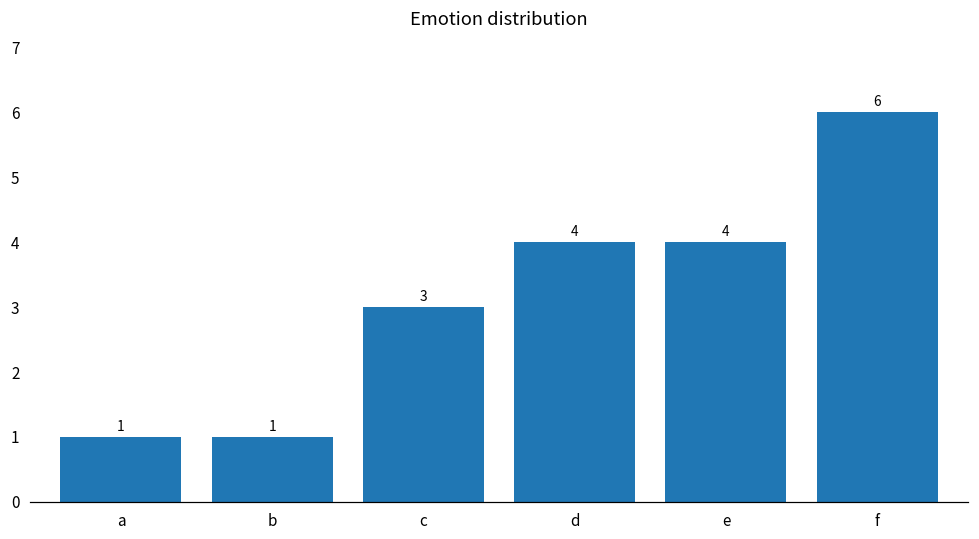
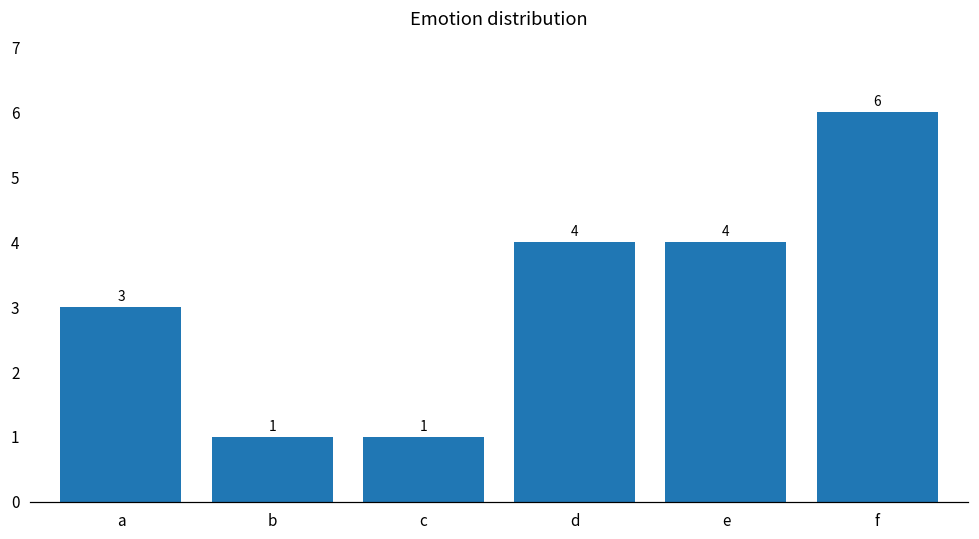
  {
-   "a": 1,
+   "a": 3,
    "b": 1,
-   "c": 3,
+   "c": 1,
    "d": 4,
    "e": 4,
    "f": 6
  }
